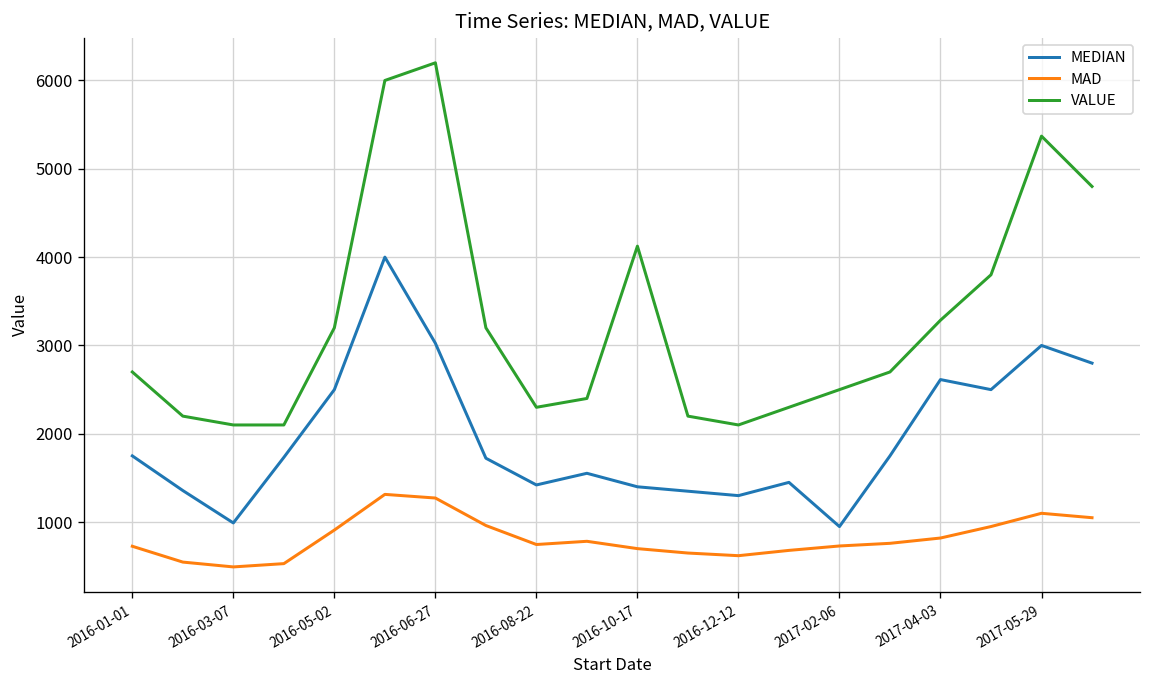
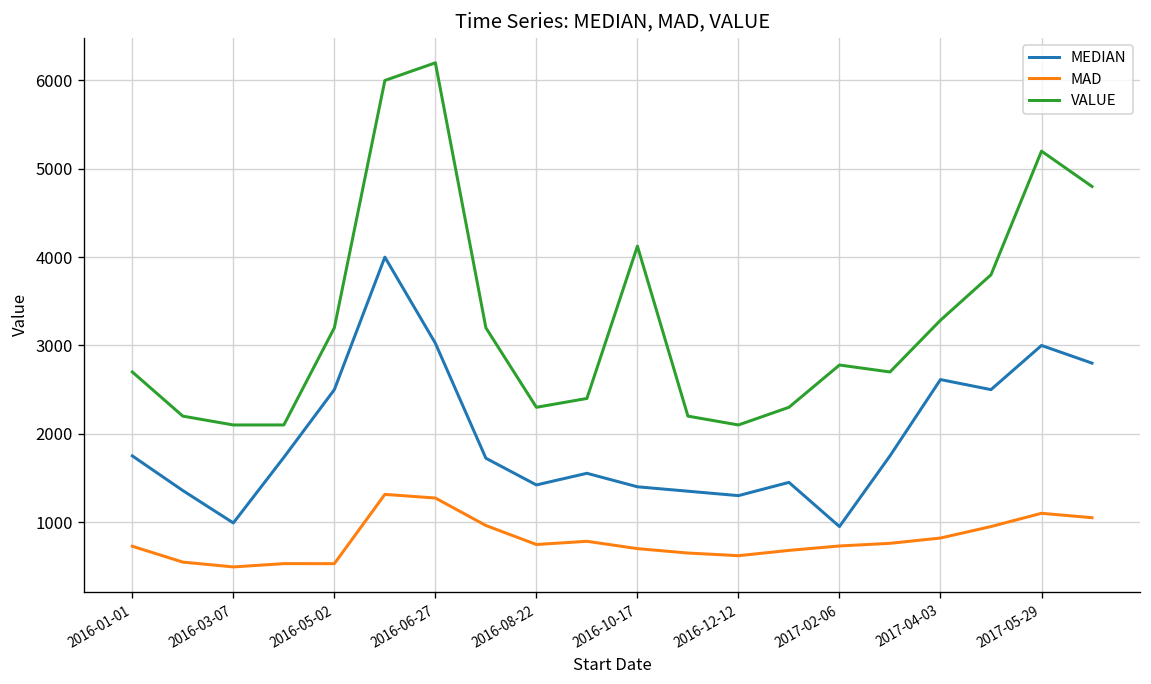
  {
    "MEDIAN": {
      "2016-01-01": 1800,
      "2016-03-07": 1000,
      "2016-05-02": 2500,
      "2016-06-27": 3000,
      "2016-08-22": 1400,
      "2016-10-17": 1400,
      "2016-12-12": 1300,
      "2017-02-06": 900,
      "2017-04-03": 2600,
      "2017-05-29": 3000
    },
    "MAD": {
      "2016-01-01": 700,
      "2016-03-07": 500,
-     "2016-05-02": 900,
+     "2016-05-02": 500,
      "2016-06-27": 1300,
      "2016-08-22": 700,
      "2016-10-17": 700,
      "2016-12-12": 600,
      "2017-02-06": 700,
      "2017-04-03": 800,
      "2017-05-29": 1100
    },
    "VALUE": {
      "2016-01-01": 2700,
      "2016-03-07": 2100,
      "2016-05-02": 3200,
      "2016-06-27": 6200,
      "2016-08-22": 2300,
      "2016-10-17": 4100,
      "2016-12-12": 2100,
-     "2017-02-06": 2500,
+     "2017-02-06": 2800,
      "2017-04-03": 3300,
-     "2017-05-29": 5400
+     "2017-05-29": 5200
    }
  }
